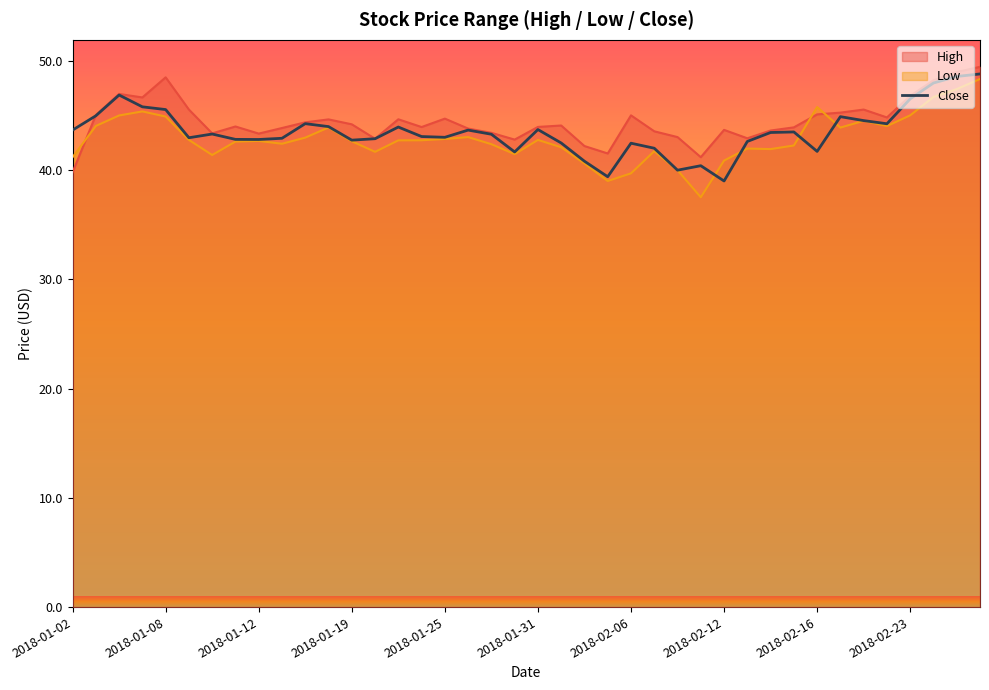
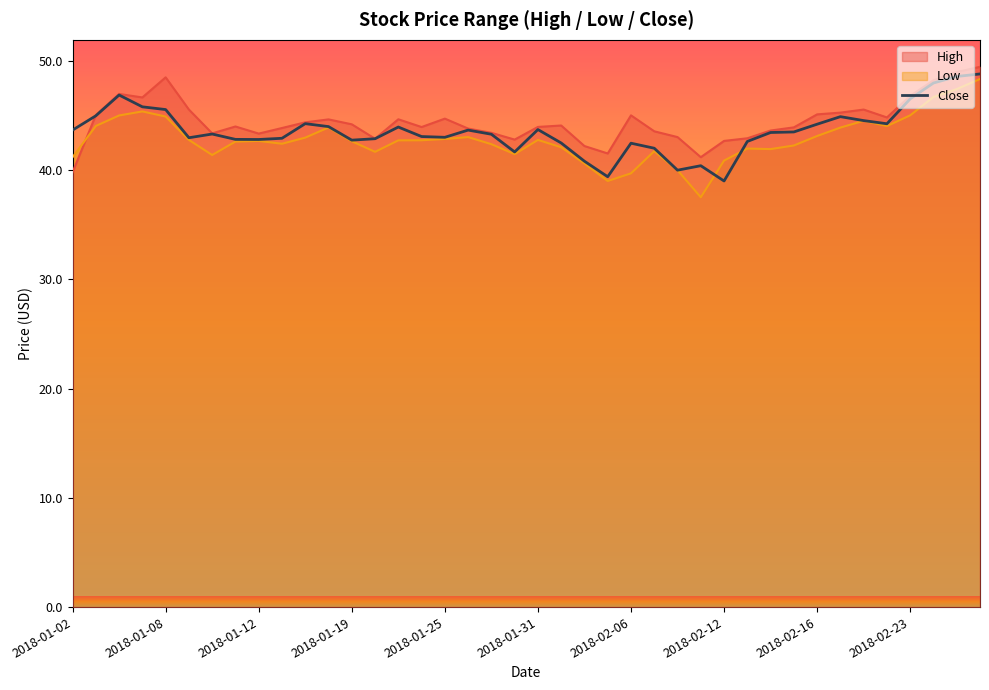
  {
    "High": {
      "2018-01-02": 39.8,
      "2018-01-08": 48.5,
      "2018-01-12": 43.4,
      "2018-01-19": 44.2,
      "2018-01-25": 44.7,
      "2018-01-31": 44.0,
      "2018-02-06": 45.0,
-     "2018-02-12": 43.7,
+     "2018-02-12": 42.7,
      "2018-02-16": 45.1
    },
    "Low": {
      "2018-01-02": 41.2,
      "2018-01-08": 44.9,
      "2018-01-31": 42.8,
      "2018-02-06": 39.7,
      "2018-02-12": 40.9,
-     "2018-02-16": 45.8,
+     "2018-02-16": 43.1,
      "2018-02-23": 45.0
    },
    "Close": {
      "2018-01-02": 43.7,
      "2018-01-08": 45.6,
      "2018-01-31": 43.7,
      "2018-02-06": 42.5,
      "2018-02-12": 39.0,
-     "2018-02-16": 41.7
+     "2018-02-16": 44.2
    }
  }
